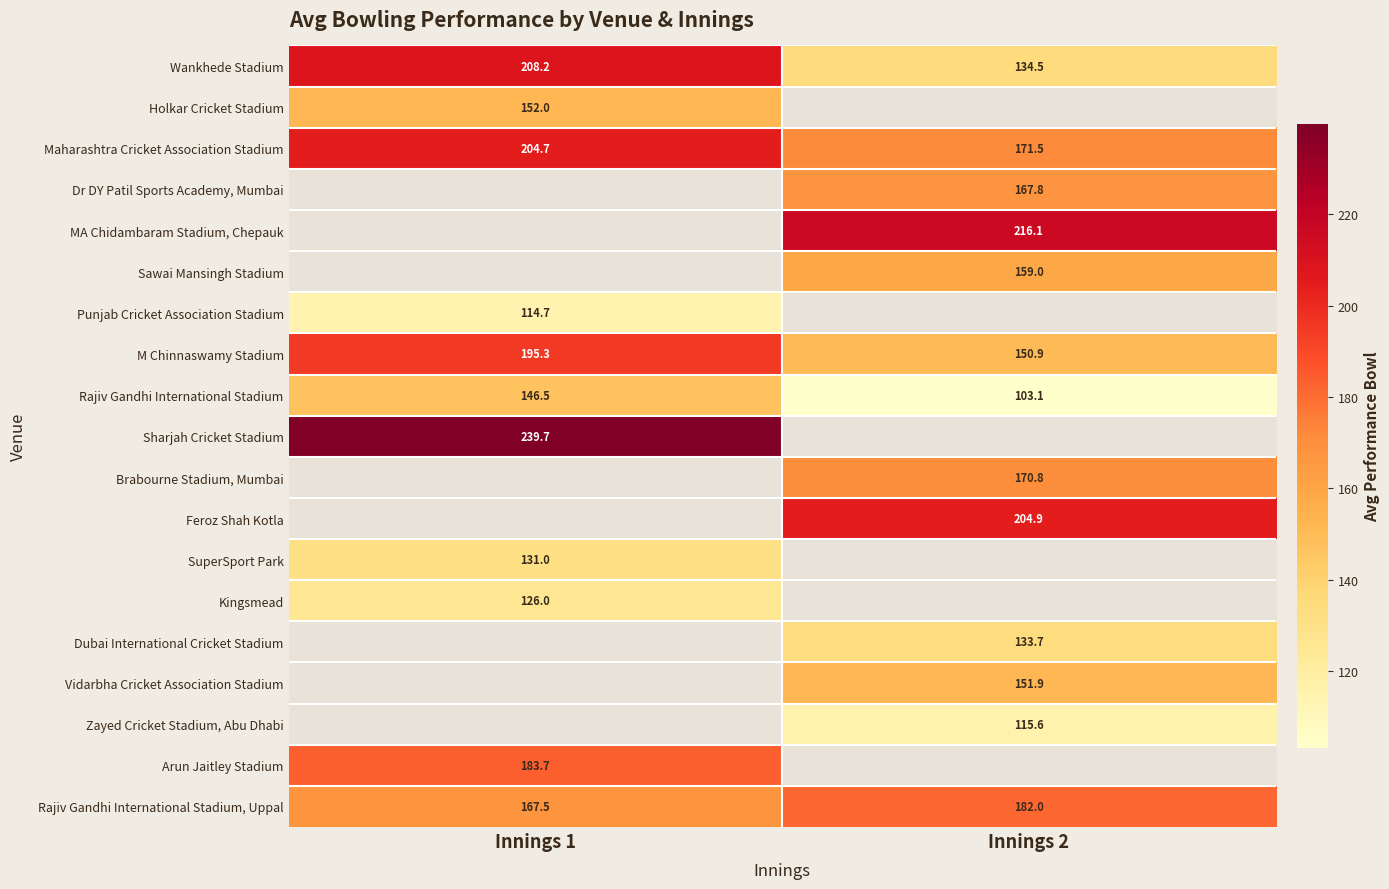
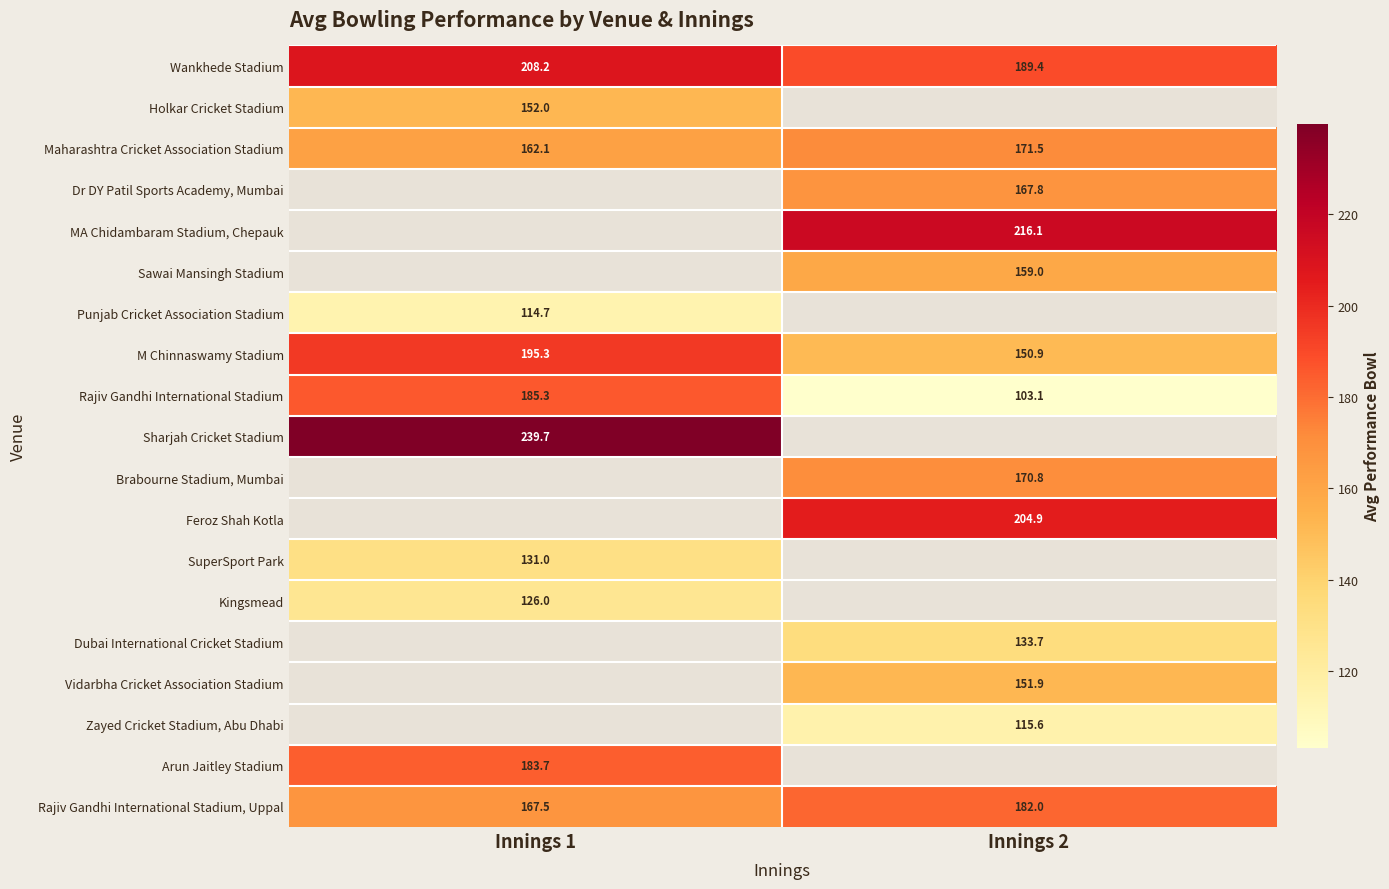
  {
    "Wankhede Stadium": {
      "Innings 1": 208.2,
-     "Innings 2": 134.5
+     "Innings 2": 189.4
    },
    "Holkar Cricket Stadium": {
      "Innings 1": 152.0
    },
    "Maharashtra Cricket Association Stadium": {
-     "Innings 1": 204.7,
+     "Innings 1": 162.1,
      "Innings 2": 171.5
    },
    "Dr DY Patil Sports Academy, Mumbai": {
      "Innings 2": 167.8
    },
    "MA Chidambaram Stadium, Chepauk": {
      "Innings 2": 216.1
    },
    "Sawai Mansingh Stadium": {
      "Innings 2": 159.0
    },
    "Punjab Cricket Association Stadium": {
      "Innings 1": 114.7
    },
    "M Chinnaswamy Stadium": {
      "Innings 1": 195.3,
      "Innings 2": 150.9
    },
    "Rajiv Gandhi International Stadium": {
-     "Innings 1": 146.5,
+     "Innings 1": 185.3,
      "Innings 2": 103.1
    },
    "Sharjah Cricket Stadium": {
      "Innings 1": 239.7
    },
    "Brabourne Stadium, Mumbai": {
      "Innings 2": 170.8
    },
    "Feroz Shah Kotla": {
      "Innings 2": 204.9
    },
    "SuperSport Park": {
      "Innings 1": 131.0
    },
    "Kingsmead": {
      "Innings 1": 126.0
    },
    "Dubai International Cricket Stadium": {
      "Innings 2": 133.7
    },
    "Vidarbha Cricket Association Stadium": {
      "Innings 2": 151.9
    },
    "Zayed Cricket Stadium, Abu Dhabi": {
      "Innings 2": 115.6
    },
    "Arun Jaitley Stadium": {
      "Innings 1": 183.7
    },
    "Rajiv Gandhi International Stadium, Uppal": {
      "Innings 1": 167.5,
      "Innings 2": 182.0
    }
  }
